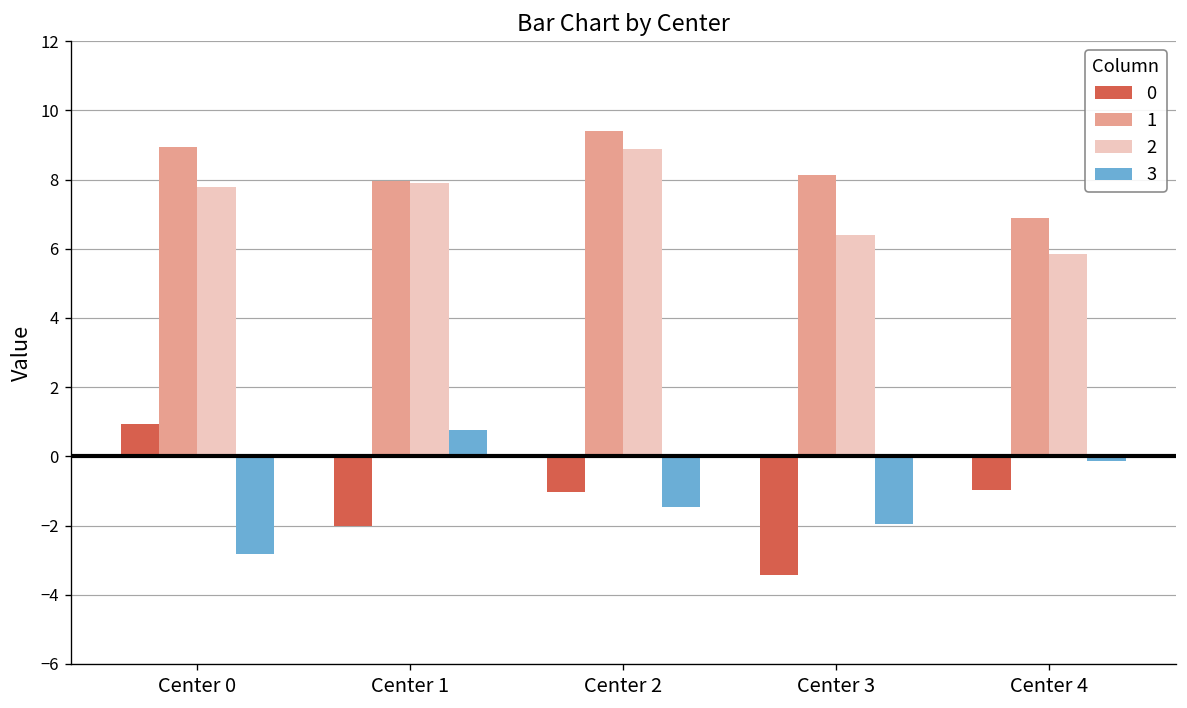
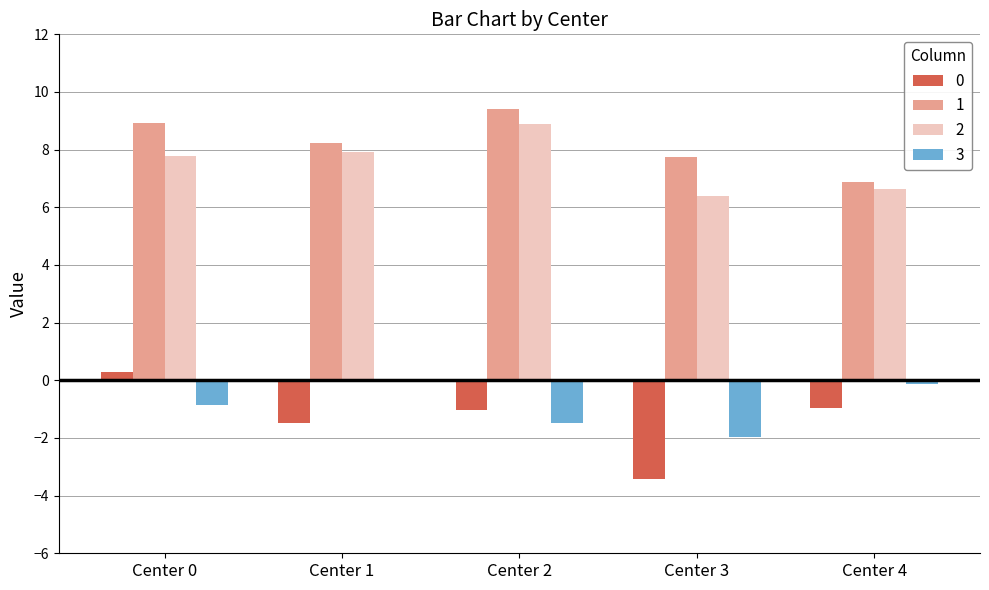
  {
    "0": {
-     "Center 0": 0.9,
-     "Center 1": -2.0,
+     "Center 0": 0.3,
+     "Center 1": -1.5,
      "Center 2": -1.0,
      "Center 3": -3.4,
      "Center 4": -1.0
    },
    "1": {
      "Center 0": 8.9,
-     "Center 1": 8.0,
+     "Center 1": 8.2,
      "Center 2": 9.4,
-     "Center 3": 8.1,
+     "Center 3": 7.7,
      "Center 4": 6.9
    },
    "2": {
      "Center 0": 7.8,
      "Center 1": 7.9,
      "Center 2": 8.9,
      "Center 3": 6.4,
-     "Center 4": 5.9
+     "Center 4": 6.6
    },
    "3": {
-     "Center 0": -2.8,
-     "Center 1": 0.8,
+     "Center 0": -0.8,
+     "Center 1": 0.0,
      "Center 2": -1.5,
      "Center 3": -2.0,
      "Center 4": -0.1
    }
  }
